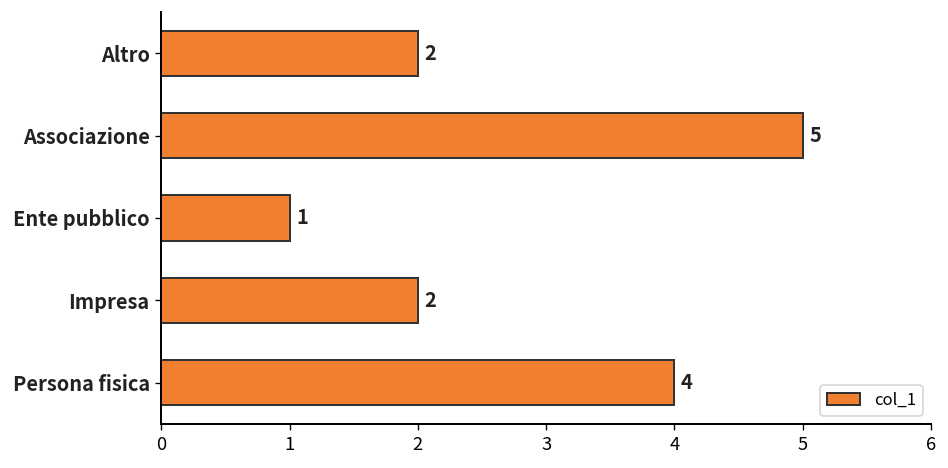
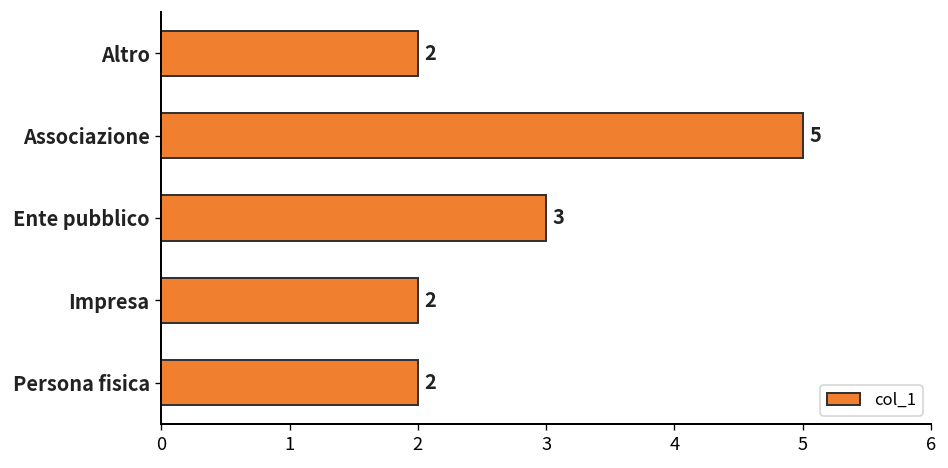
  {
    "Altro": 2,
    "Associazione": 5,
-   "Ente pubblico": 1,
+   "Ente pubblico": 3,
    "Impresa": 2,
-   "Persona fisica": 4
+   "Persona fisica": 2
  }
